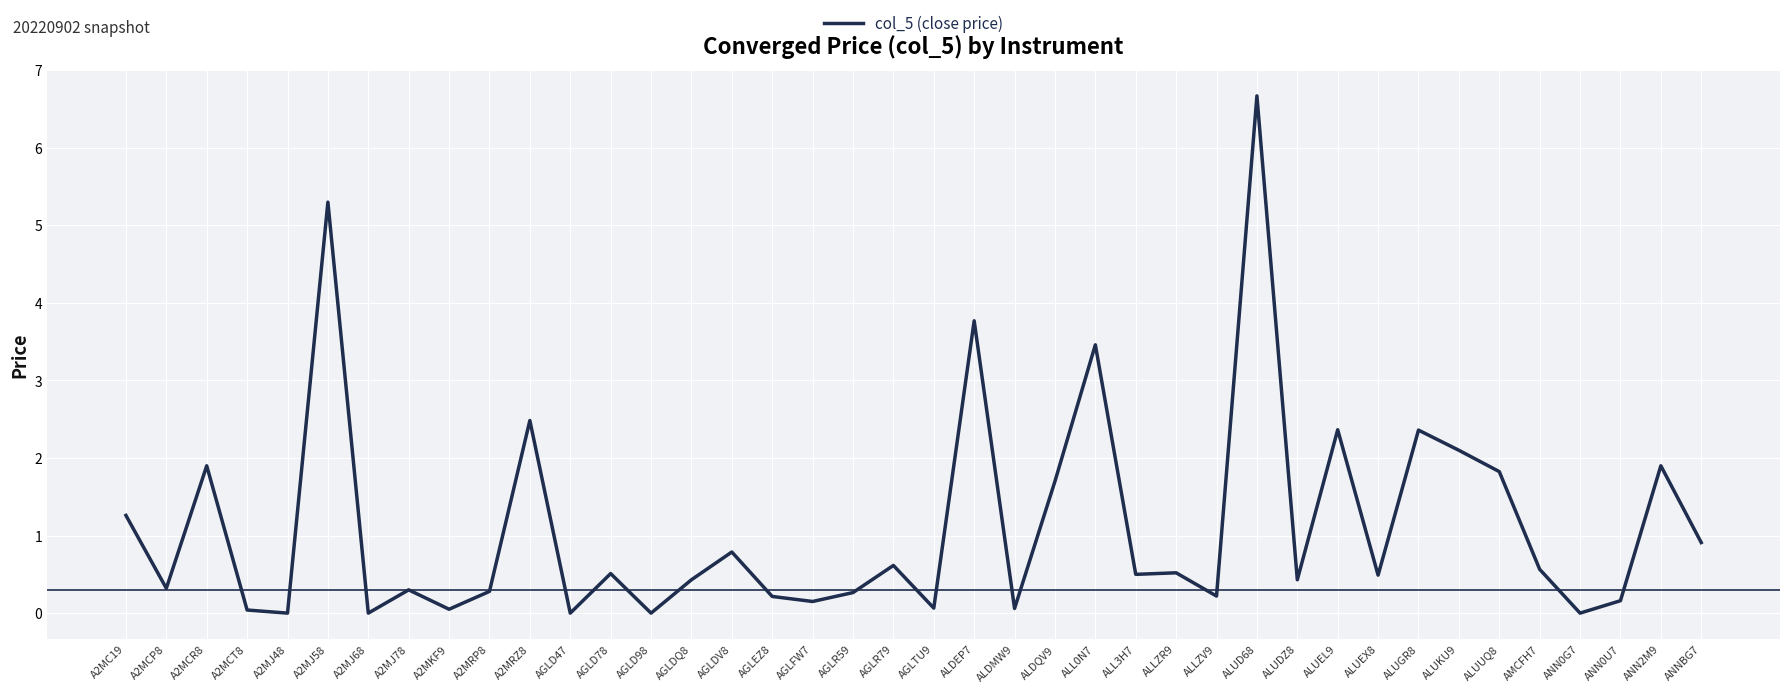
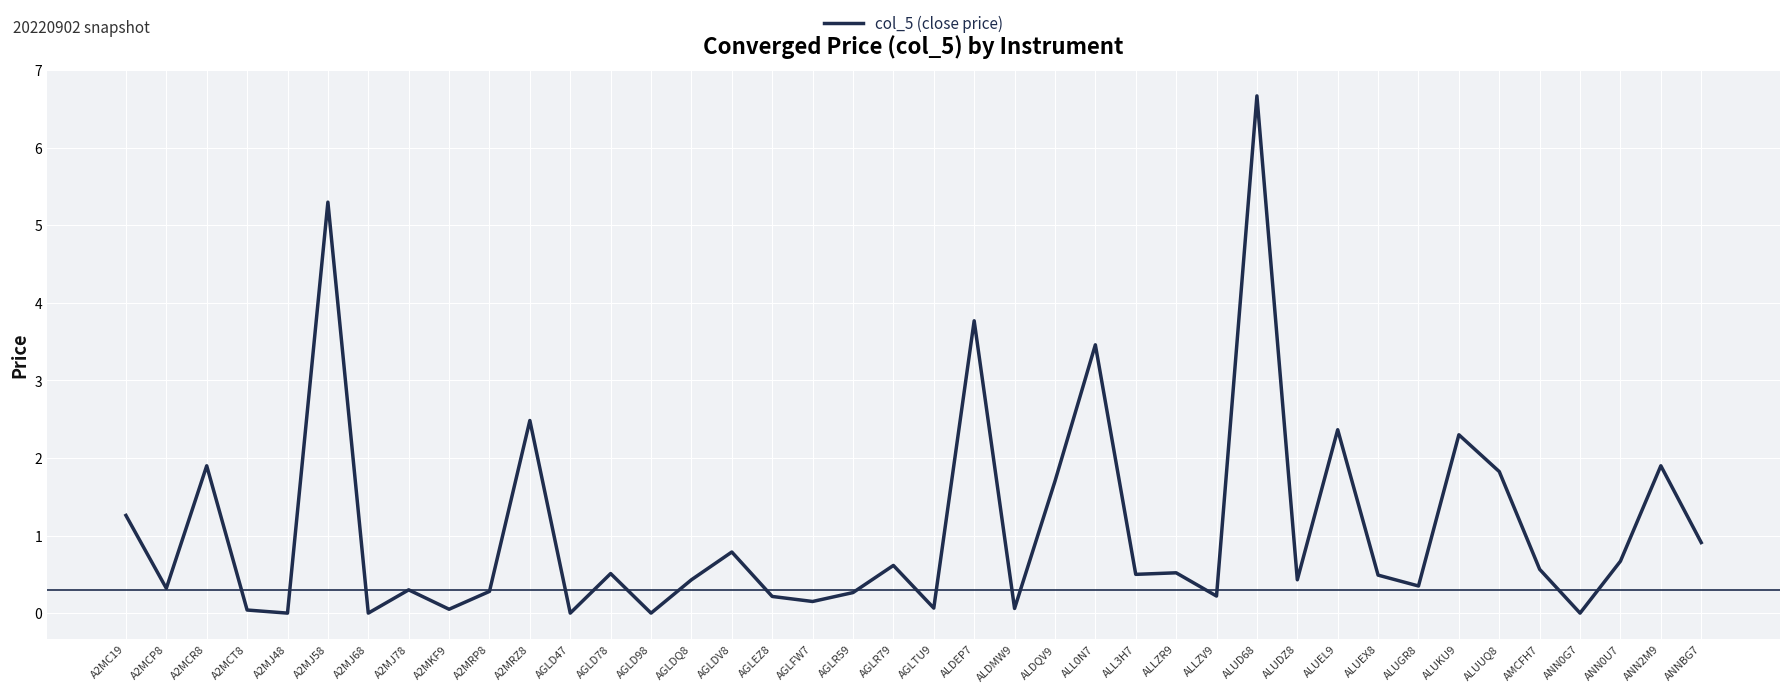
  {
    "A2MC19": 1.3,
    "A2MCP8": 0.3,
    "A2MCR8": 1.9,
    "A2MCT8": 0.0,
    "A2MJ48": 0.0,
    "A2MJ58": 5.3,
    "A2MJ68": 0.0,
    "A2MJ78": 0.3,
    "A2MKF9": 0.1,
    "A2MRP8": 0.3,
    "A2MRZ8": 2.5,
    "AGLD47": 0.0,
    "AGLD78": 0.5,
    "AGLD98": 0.0,
    "AGLDQ8": 0.4,
    "AGLDV8": 0.8,
    "AGLEZ8": 0.2,
    "AGLFW7": 0.2,
    "AGLR59": 0.3,
    "AGLR79": 0.6,
    "AGLTU9": 0.1,
    "ALDEP7": 3.8,
    "ALDMW9": 0.1,
    "ALDQV9": 1.7,
    "ALL0N7": 3.5,
    "ALL3H7": 0.5,
    "ALLZR9": 0.5,
    "ALLZV9": 0.2,
    "ALUD68": 6.7,
    "ALUDZ8": 0.4,
    "ALUEL9": 2.4,
    "ALUEX8": 0.5,
-   "ALUGR8": 2.4,
-   "ALUKU9": 2.1,
+   "ALUGR8": 0.4,
+   "ALUKU9": 2.3,
    "ALUUQ8": 1.8,
    "AMCFH7": 0.6,
    "ANN0G7": 0.0,
-   "ANN0U7": 0.2,
+   "ANN0U7": 0.7,
    "ANN2M9": 1.9,
    "ANNBG7": 0.9
  }
